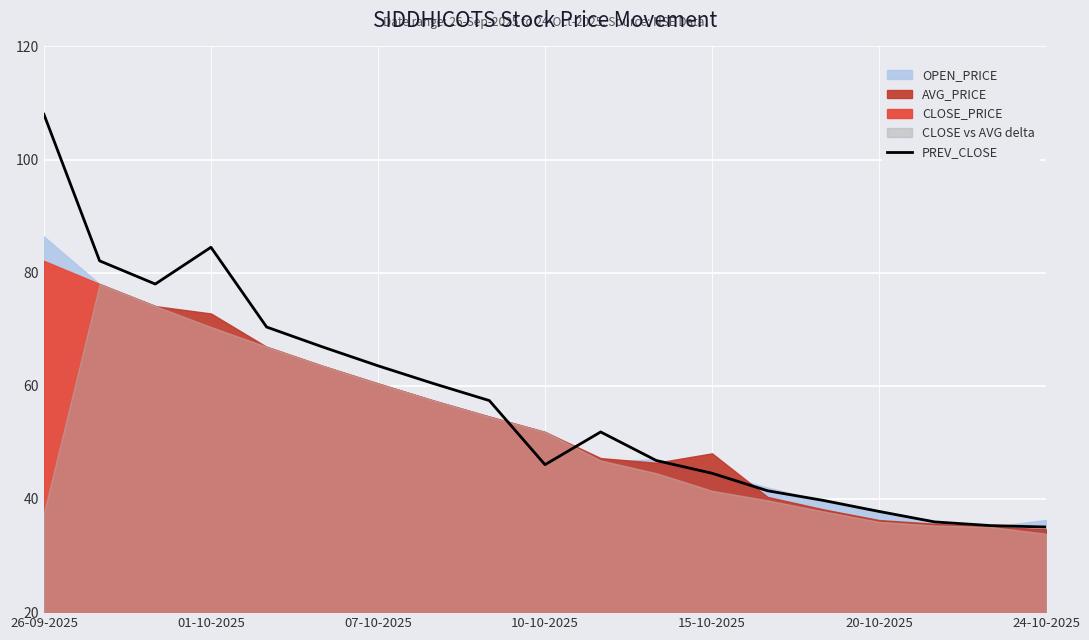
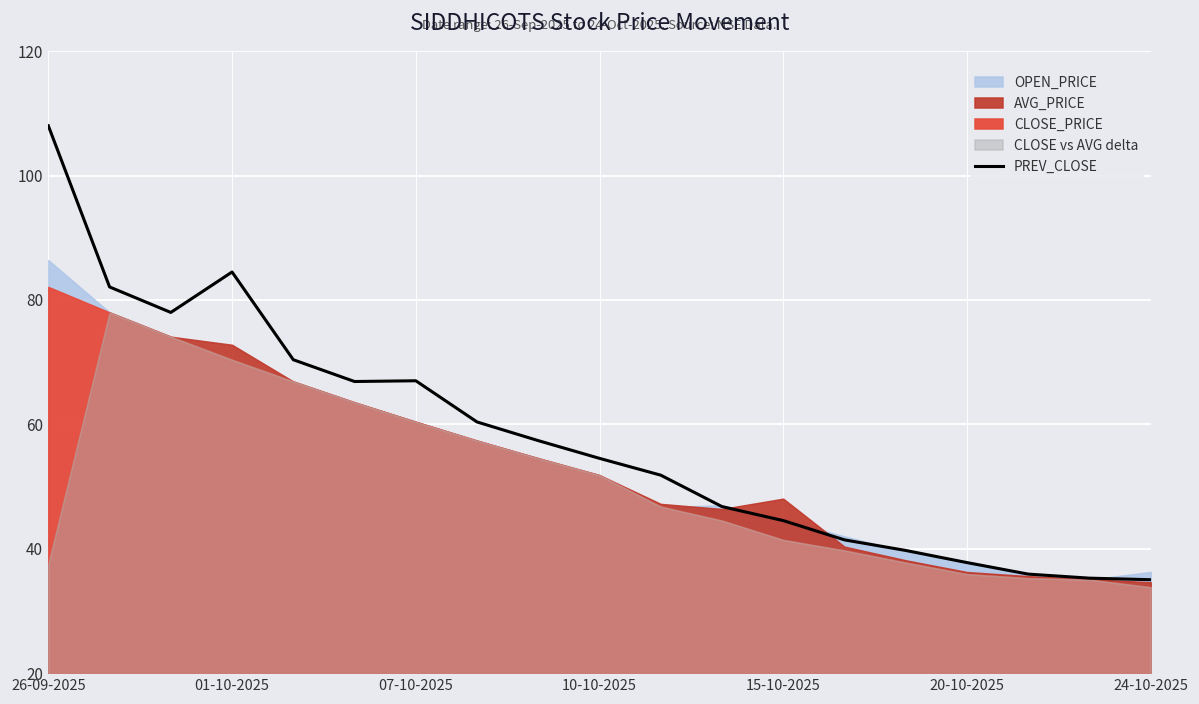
  {
    "PREV_CLOSE": {
      "26-09-2025": 108,
      "01-10-2025": 85,
-     "07-10-2025": 64,
-     "10-10-2025": 46
+     "07-10-2025": 67,
+     "10-10-2025": 55
    }
  }
